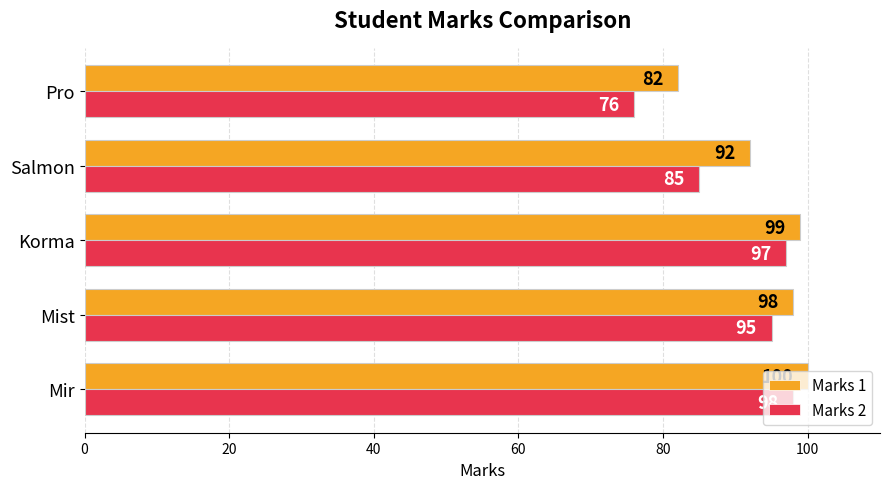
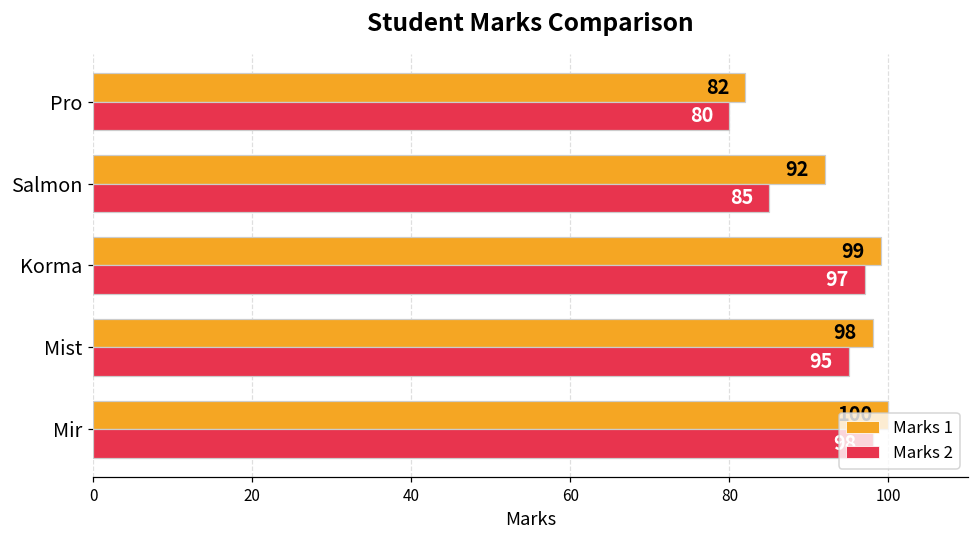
  {
    "Marks 1": {
      "Pro": 82,
      "Salmon": 92,
      "Korma": 99,
      "Mist": 98
    },
    "Marks 2": {
-     "Pro": 76,
+     "Pro": 80,
      "Salmon": 85,
      "Korma": 97,
      "Mist": 95
    }
  }
